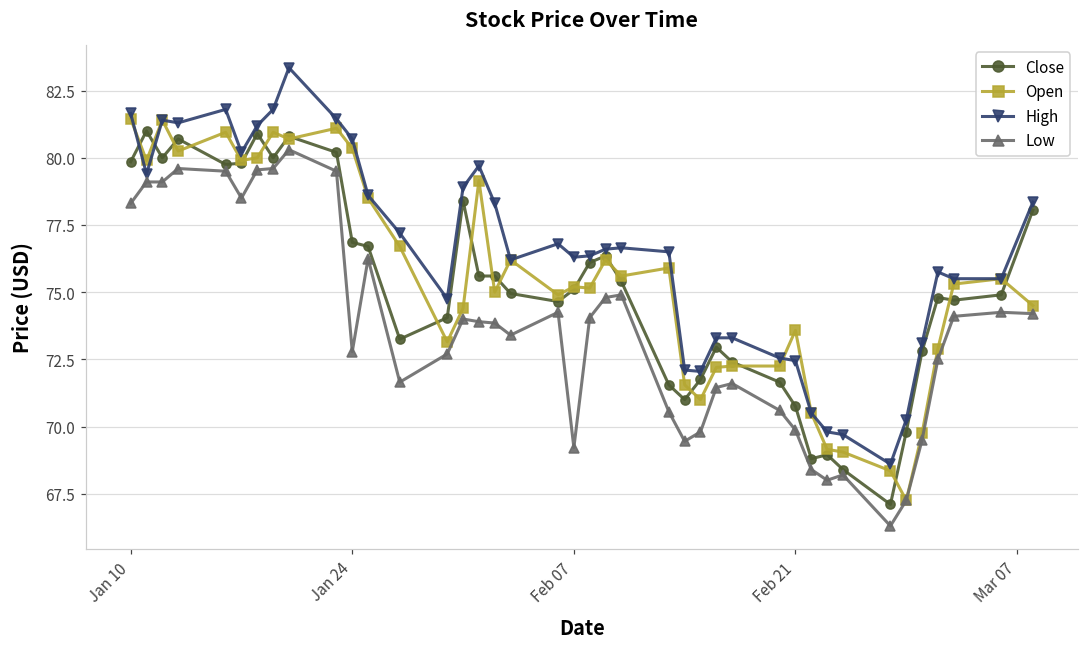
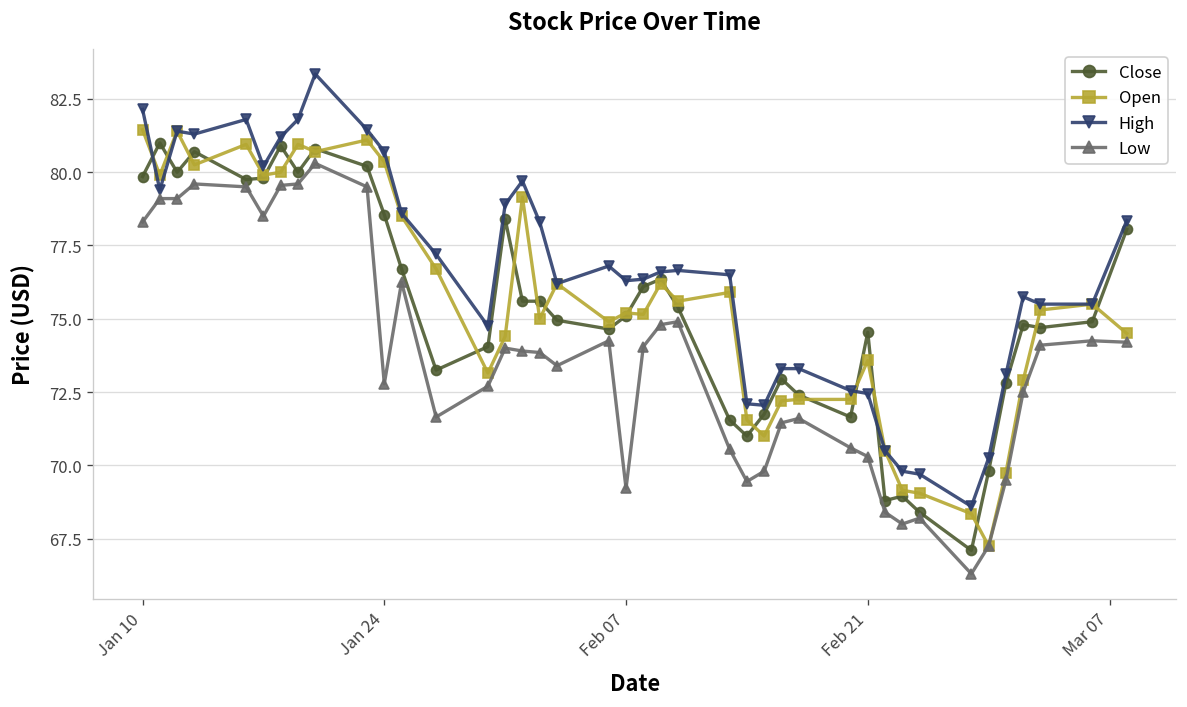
  {
    "Close": {
      "Jan 10": 79.8,
-     "Jan 24": 76.9,
-     "Feb 21": 70.8
+     "Jan 24": 78.6,
+     "Feb 21": 74.5
    },
    "Open": {
      "Jan 10": 81.4,
      "Jan 24": 80.3,
      "Feb 21": 73.6
    },
    "High": {
-     "Jan 10": 81.7,
+     "Jan 10": 82.1,
      "Jan 24": 80.7,
      "Feb 07": 76.3,
      "Feb 21": 72.4
    },
    "Low": {
      "Jan 10": 78.3,
      "Jan 24": 72.8,
      "Feb 07": 69.2,
-     "Feb 21": 69.9
+     "Feb 21": 70.3
    }
  }
